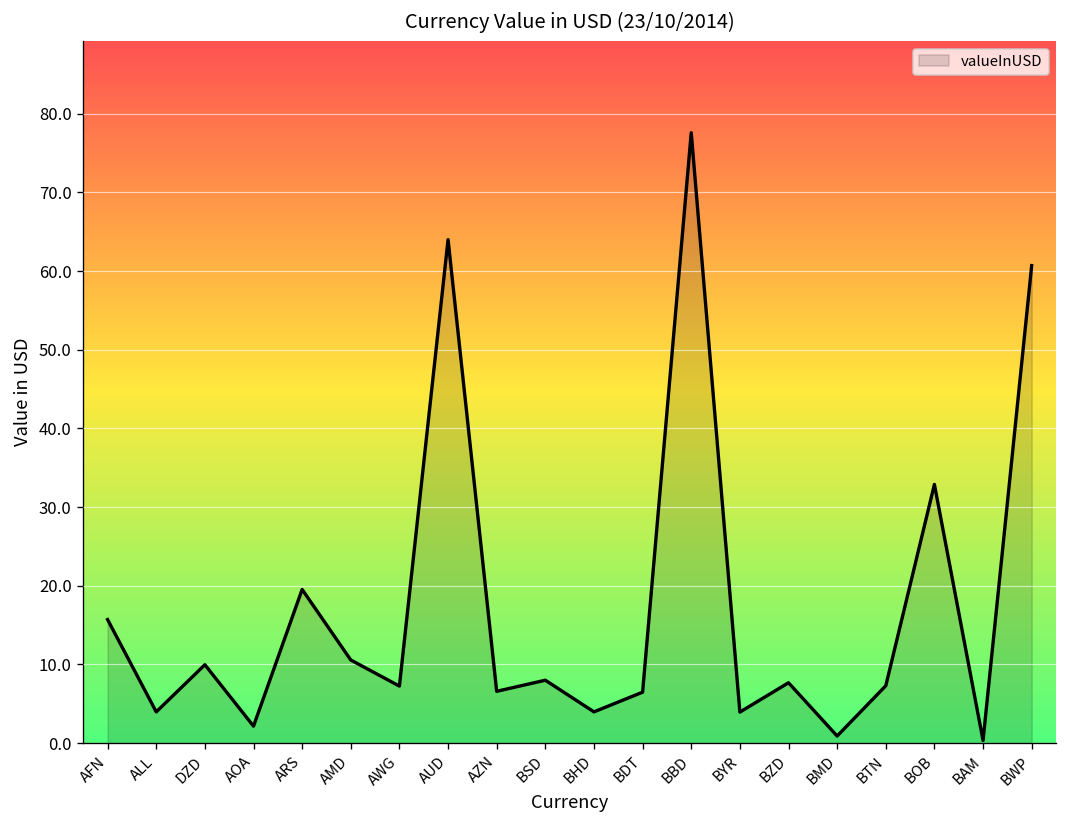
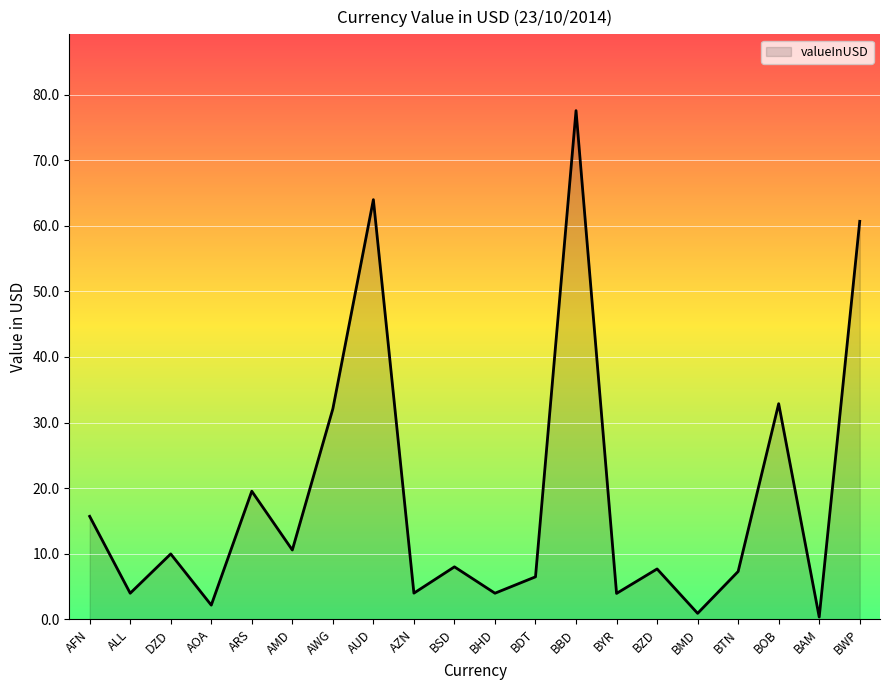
  {
    "AFN": 16,
    "ALL": 4,
    "DZD": 10,
    "AOA": 2,
    "ARS": 20,
    "AMD": 11,
-   "AWG": 7,
+   "AWG": 32,
    "AUD": 64,
-   "AZN": 7,
+   "AZN": 4,
    "BSD": 8,
    "BHD": 4,
    "BDT": 6,
    "BBD": 78,
    "BYR": 4,
    "BZD": 8,
    "BMD": 1,
    "BTN": 7,
    "BOB": 33,
    "BAM": 0,
    "BWP": 61
  }
